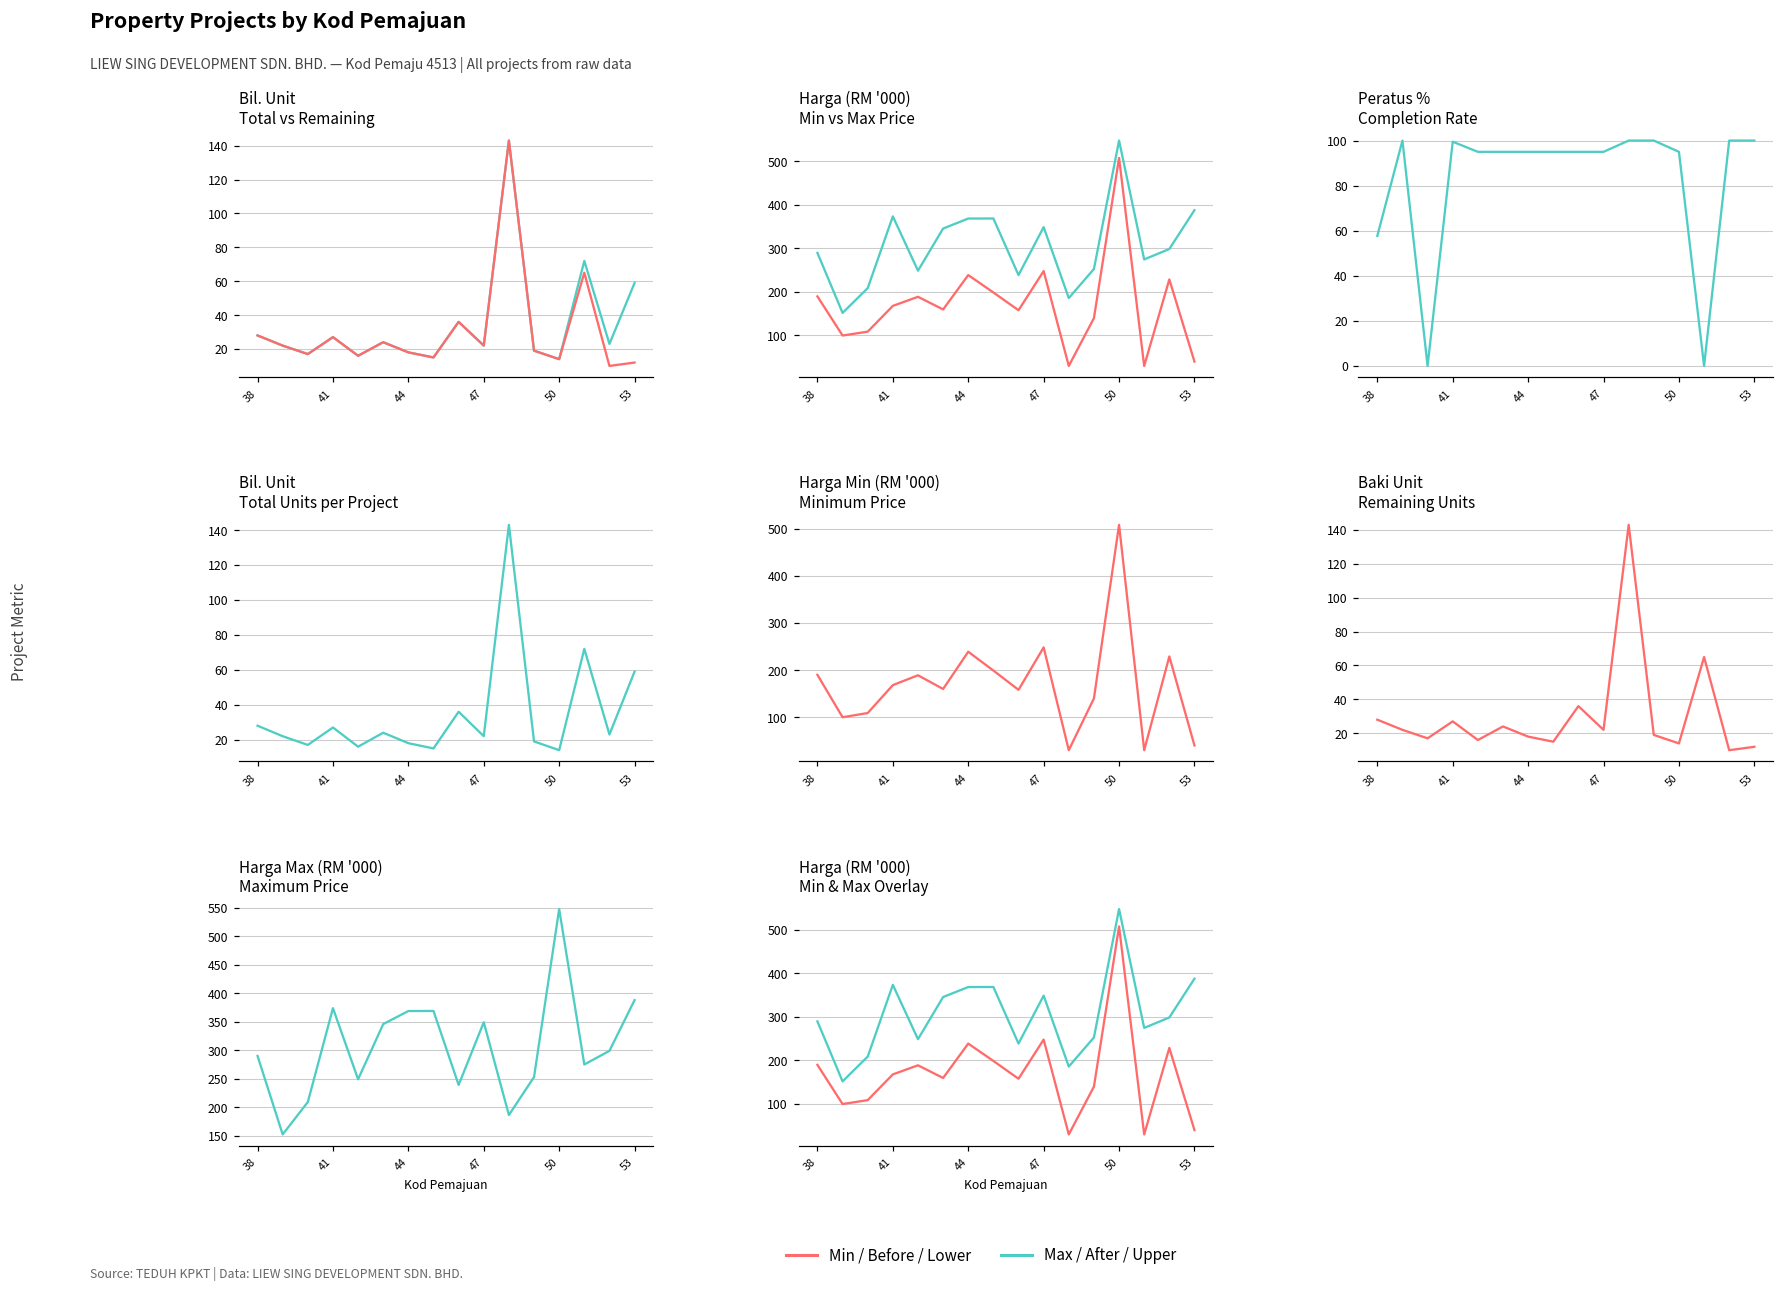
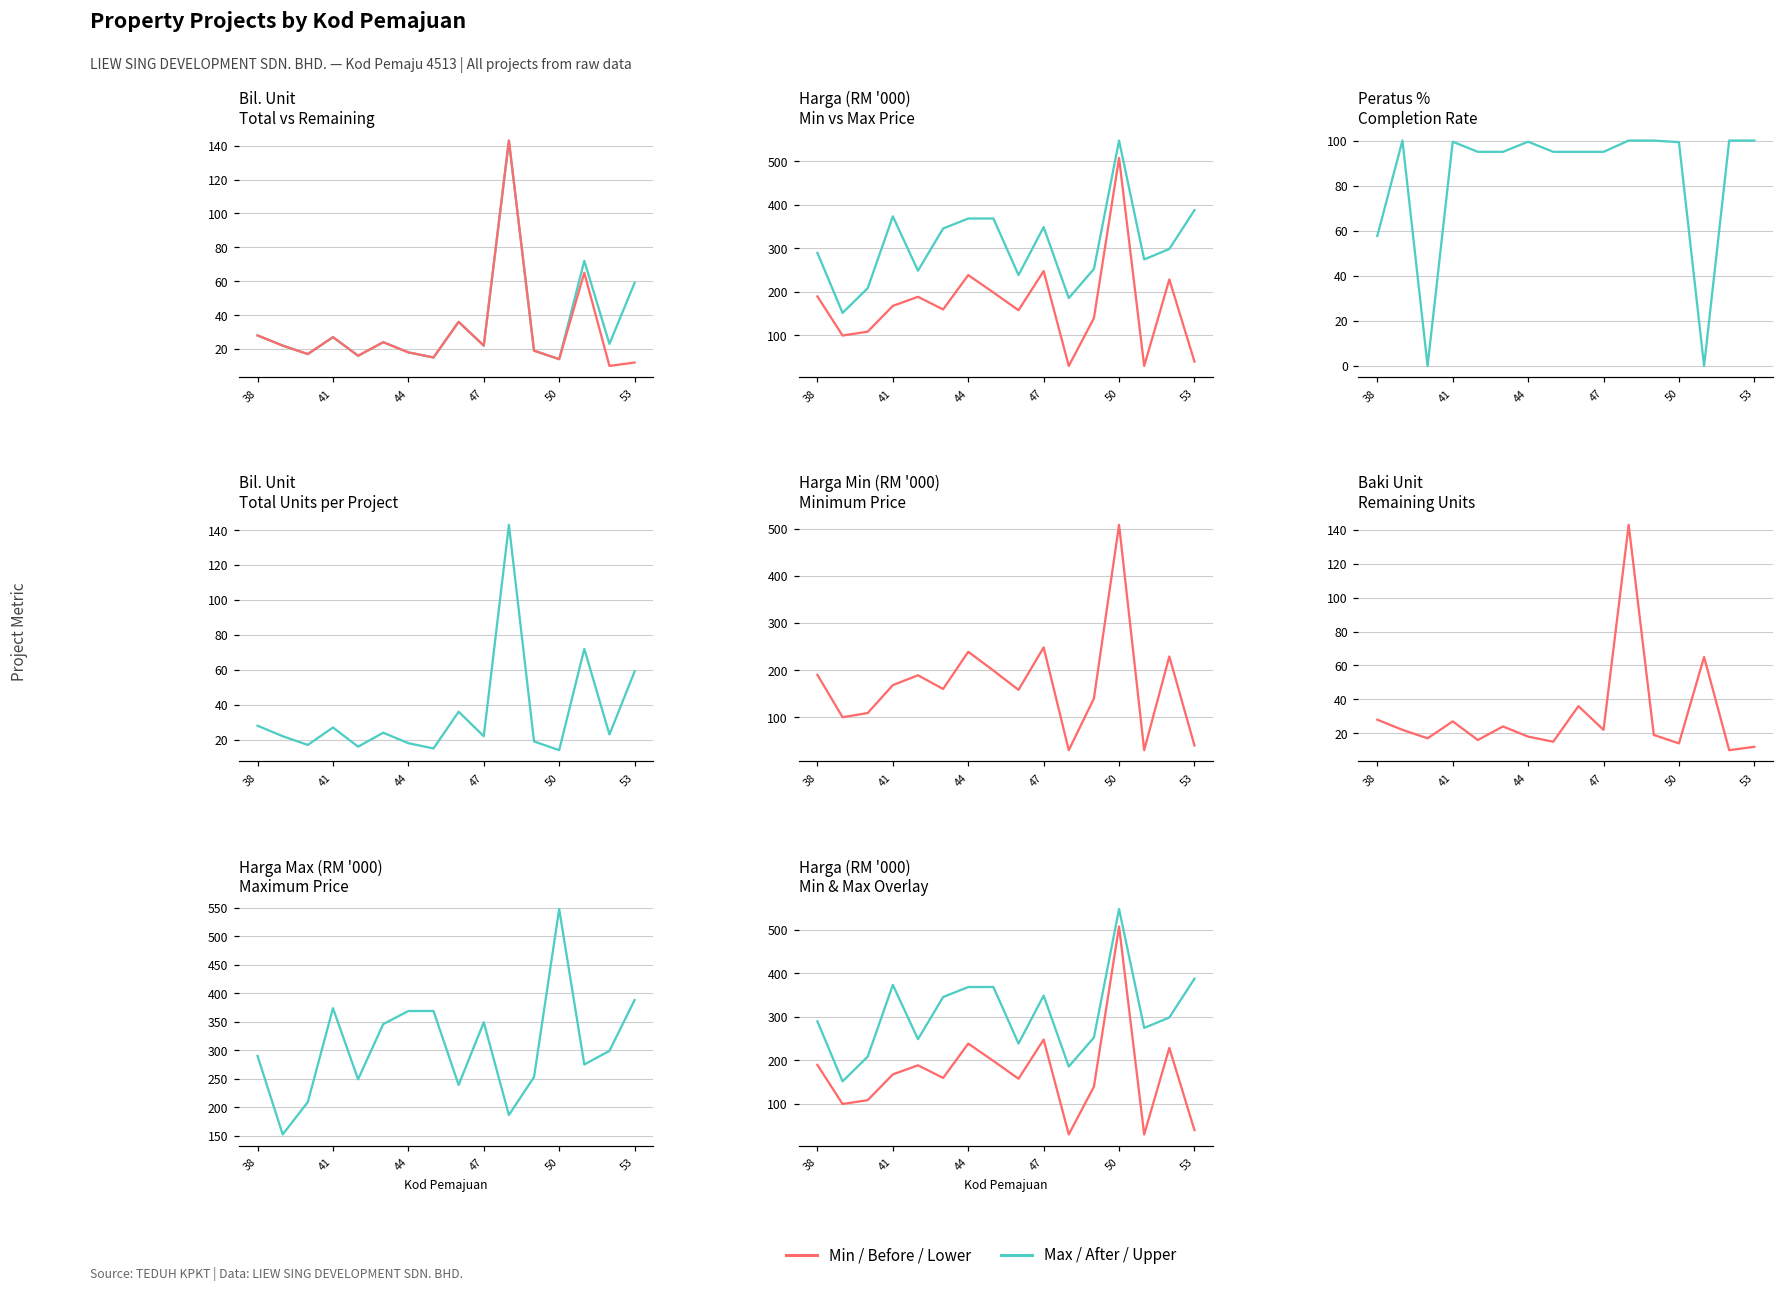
  {
    "Peratus % Completion Rate": {
      "38": 58,
      "41": 100,
-     "44": 95,
+     "44": 100,
      "47": 95,
-     "50": 95,
+     "50": 99,
      "53": 100
    },
    "Bil. Unit Total Units per Project": {
      "38": 28,
      "41": 27,
      "44": 18,
      "47": 22,
      "50": 14,
      "53": 59
    },
    "Harga Min (RM '000) Minimum Price": {
      "38": 190,
      "41": 170,
      "44": 240,
      "47": 250,
      "50": 510,
      "53": 40
    },
    "Baki Unit Remaining Units": {
      "38": 28,
      "41": 27,
      "44": 18,
      "47": 22,
      "50": 14,
      "53": 12
    },
    "Harga Max (RM '000) Maximum Price": {
      "38": 290,
      "41": 370,
      "44": 370,
      "47": 350,
      "50": 550,
      "53": 390
    }
  }
